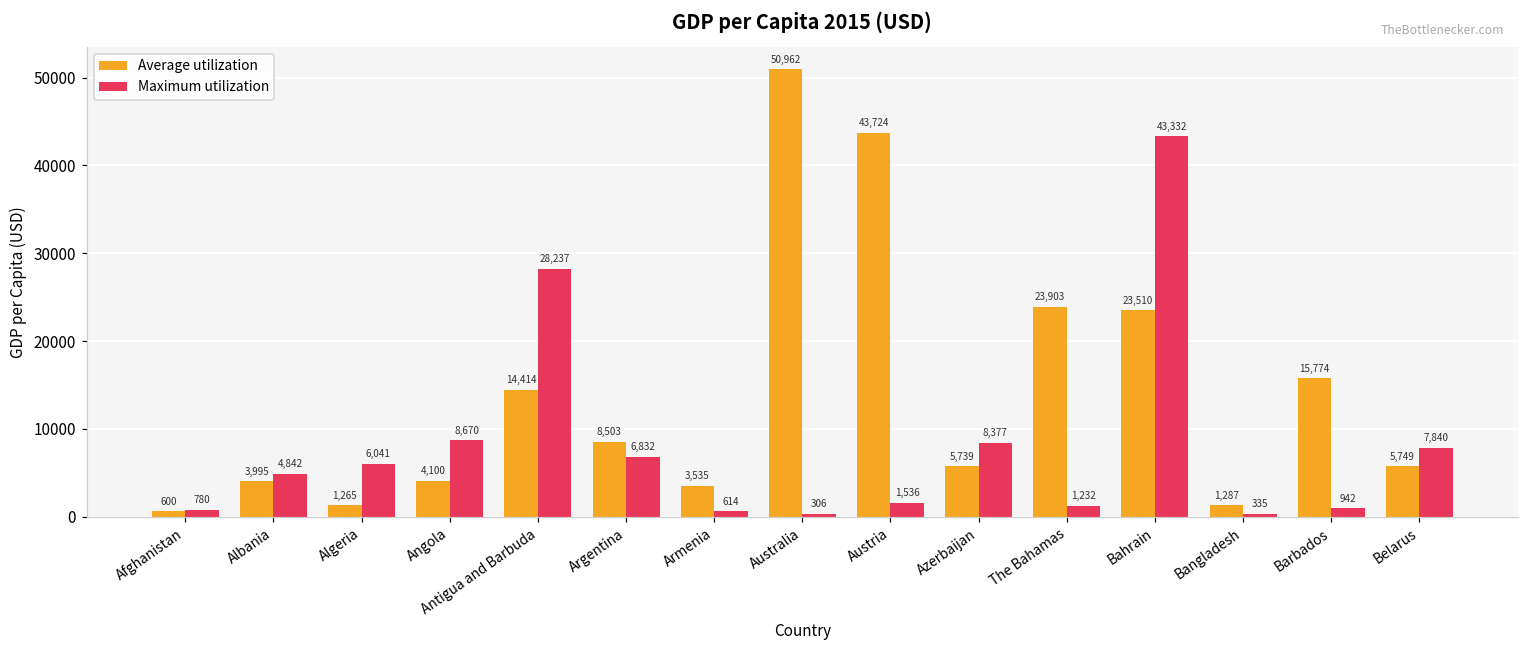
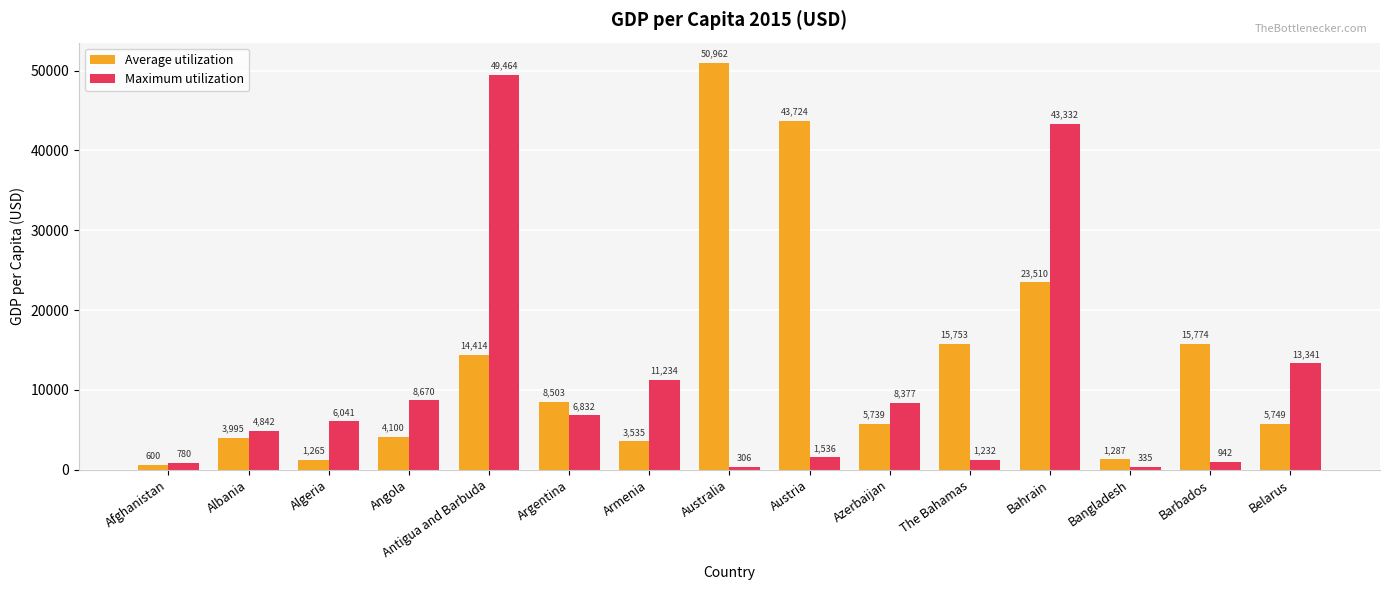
  {
    "Average utilization": {
      "Afghanistan": "600",
      "Albania": "3,995",
      "Algeria": "1,265",
      "Angola": "4,100",
      "Antigua and Barbuda": "14,414",
      "Argentina": "8,503",
      "Armenia": "3,535",
      "Australia": "50,962",
      "Austria": "43,724",
      "Azerbaijan": "5,739",
-     "The Bahamas": "23,903",
+     "The Bahamas": "15,753",
      "Bahrain": "23,510",
      "Bangladesh": "1,287",
      "Barbados": "15,774",
      "Belarus": "5,749"
    },
    "Maximum utilization": {
      "Afghanistan": "780",
      "Albania": "4,842",
      "Algeria": "6,041",
      "Angola": "8,670",
-     "Antigua and Barbuda": "28,237",
+     "Antigua and Barbuda": "49,464",
      "Argentina": "6,832",
-     "Armenia": "614",
+     "Armenia": "11,234",
      "Australia": "306",
      "Austria": "1,536",
      "Azerbaijan": "8,377",
      "The Bahamas": "1,232",
      "Bahrain": "43,332",
      "Bangladesh": "335",
      "Barbados": "942",
-     "Belarus": "7,840"
+     "Belarus": "13,341"
    }
  }
